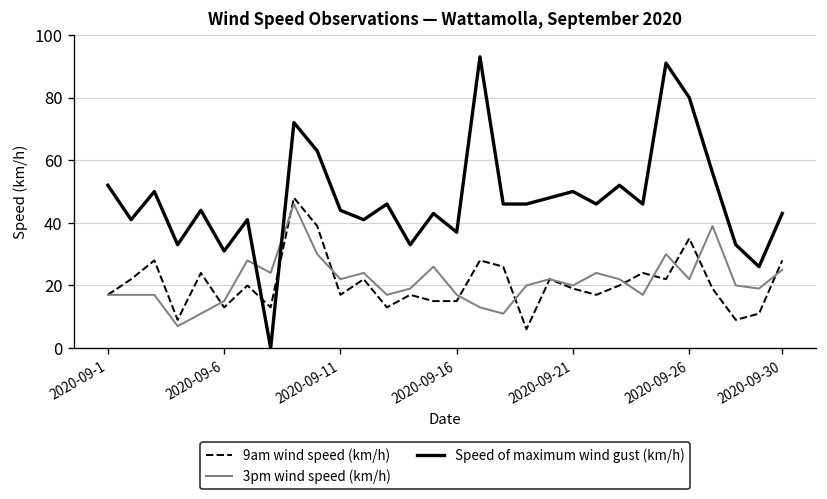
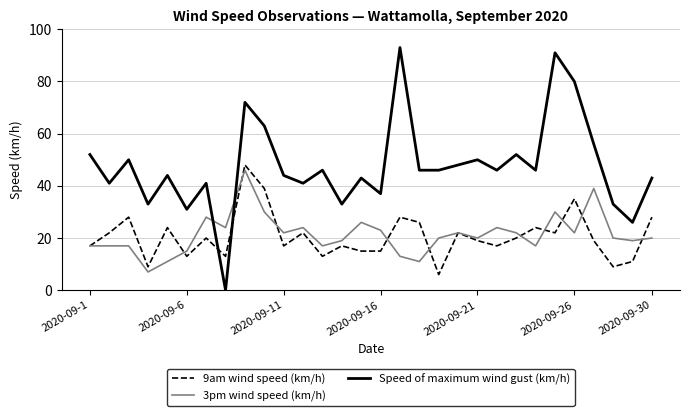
  {
    "3pm wind speed (km/h)": {
      "2020-09-6": 15,
      "2020-09-11": 22,
-     "2020-09-16": 17,
+     "2020-09-16": 23,
      "2020-09-21": 20,
      "2020-09-26": 22,
-     "2020-09-30": 25
+     "2020-09-30": 20
    }
  }
